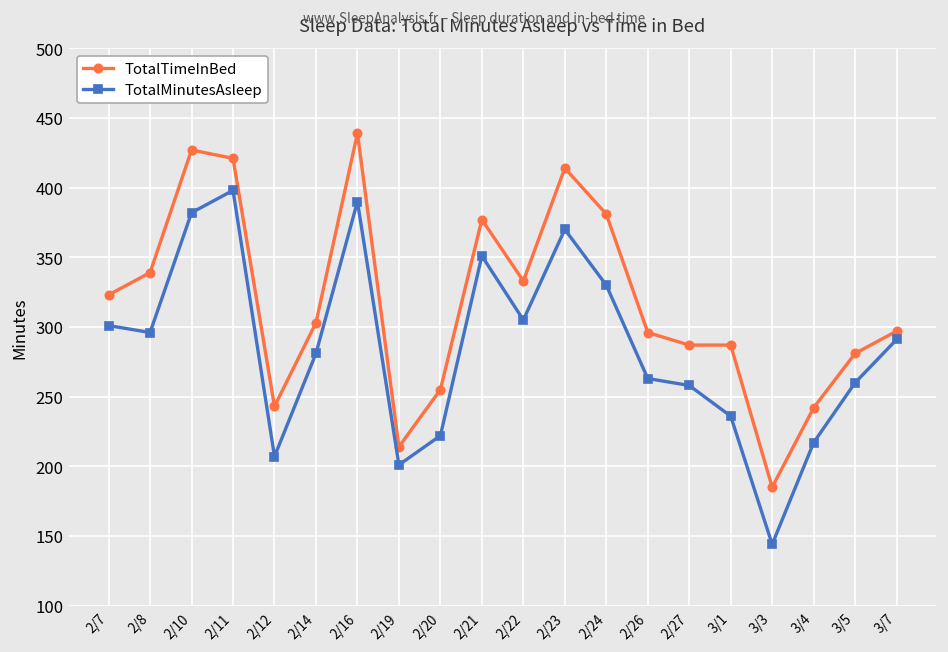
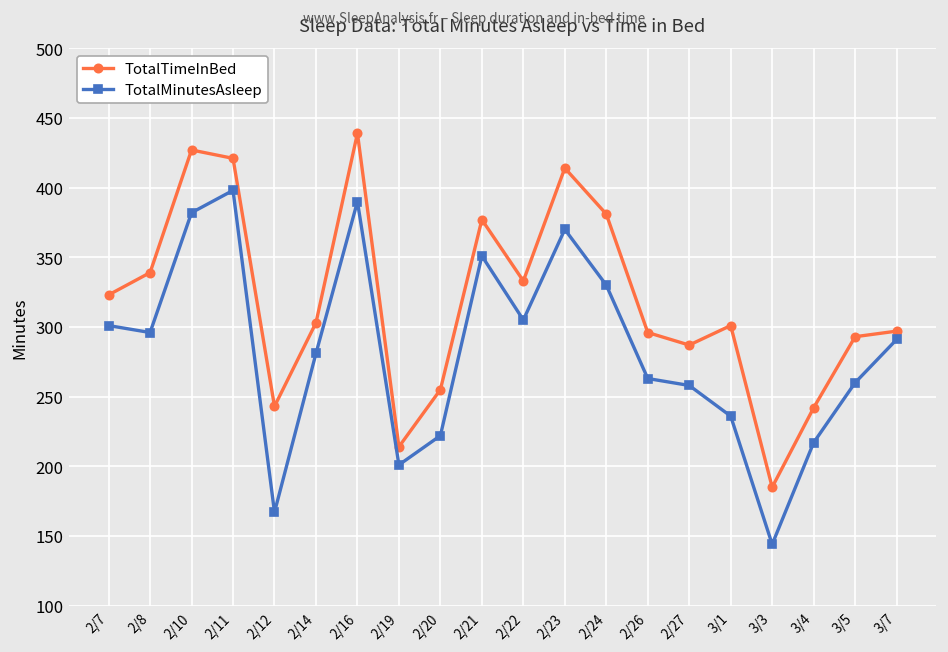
  {
    "TotalTimeInBed": {
      "2/7": 323,
      "2/8": 339,
      "2/10": 427,
      "2/11": 421,
      "2/12": 243,
      "2/14": 303,
      "2/16": 439,
      "2/19": 214,
      "2/20": 255,
      "2/21": 377,
      "2/22": 333,
      "2/23": 414,
      "2/24": 381,
      "2/26": 296,
      "2/27": 287,
-     "3/1": 287,
+     "3/1": 301,
      "3/3": 185,
      "3/4": 242,
-     "3/5": 281,
+     "3/5": 293,
      "3/7": 297
    },
    "TotalMinutesAsleep": {
      "2/7": 301,
      "2/8": 296,
      "2/10": 382,
      "2/11": 398,
-     "2/12": 207,
+     "2/12": 167,
      "2/14": 281,
      "2/16": 390,
      "2/19": 201,
      "2/20": 222,
      "2/21": 351,
      "2/22": 305,
      "2/23": 370,
      "2/24": 330,
      "2/26": 263,
      "2/27": 258,
      "3/1": 236,
      "3/3": 144,
      "3/4": 217,
      "3/5": 260,
      "3/7": 291
    }
  }
